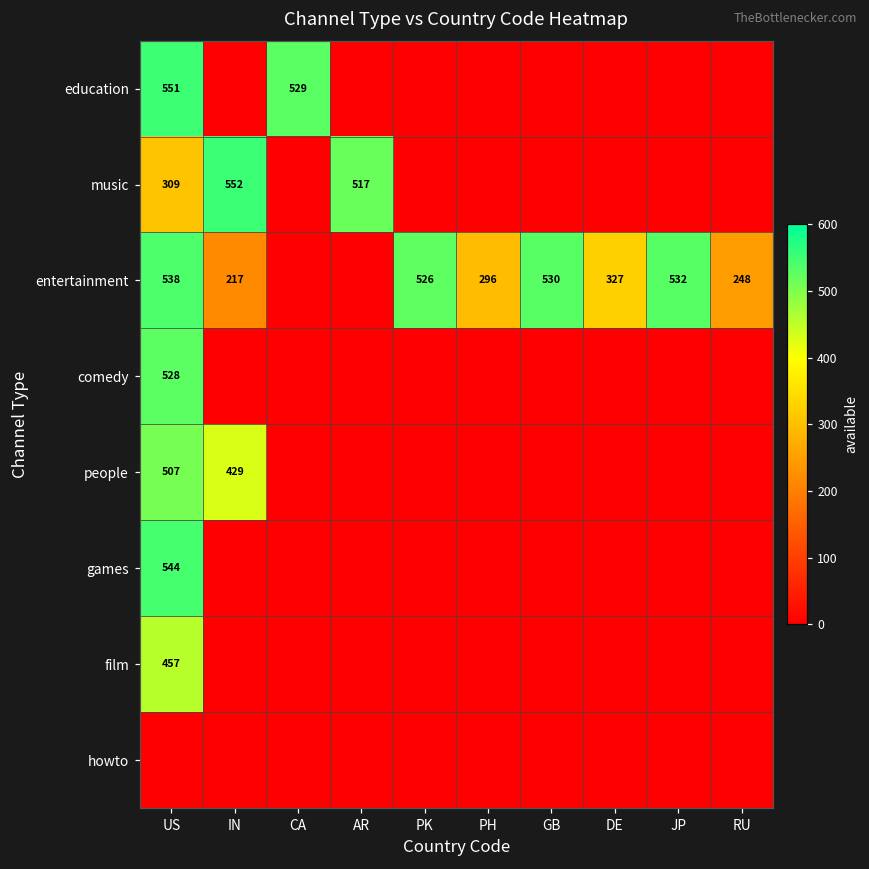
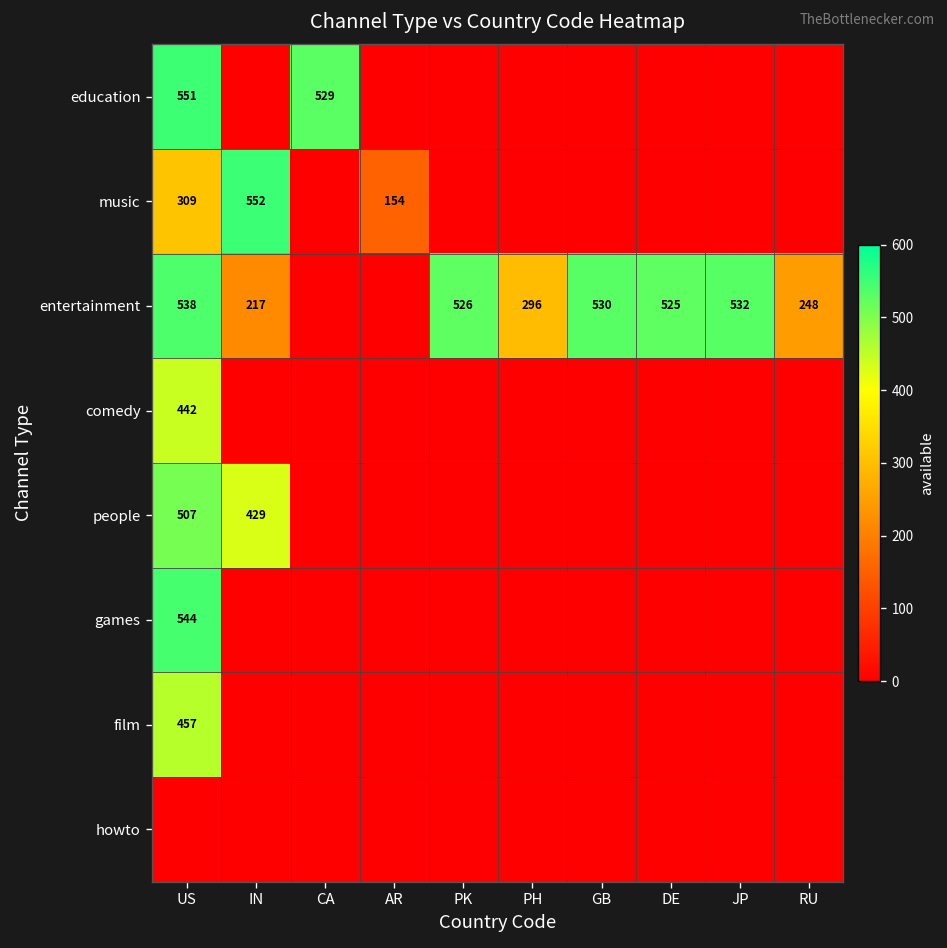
  {
    "education": {
      "US": 551,
      "CA": 529
    },
    "music": {
      "US": 309,
      "IN": 552,
-     "AR": 517
+     "AR": 154
    },
    "entertainment": {
      "US": 538,
      "IN": 217,
      "PK": 526,
      "PH": 296,
      "GB": 530,
-     "DE": 327,
+     "DE": 525,
      "JP": 532,
      "RU": 248
    },
    "comedy": {
-     "US": 528
+     "US": 442
    },
    "people": {
      "US": 507,
      "IN": 429
    },
    "games": {
      "US": 544
    },
    "film": {
      "US": 457
    }
  }
